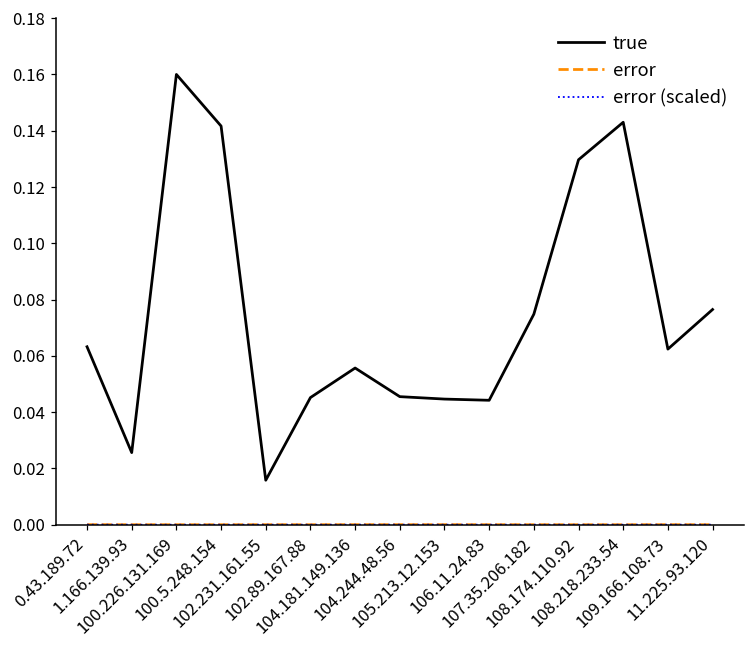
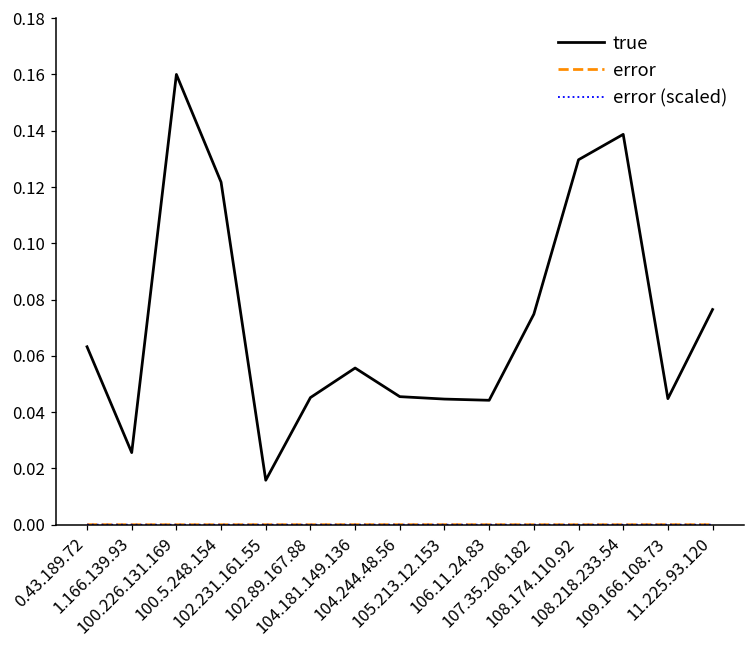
  {
    "true": {
      "0.43.189.72": 0.063,
      "1.166.139.93": 0.026,
      "100.226.131.169": 0.160,
-     "100.5.248.154": 0.142,
+     "100.5.248.154": 0.122,
      "102.231.161.55": 0.016,
      "102.89.167.88": 0.045,
      "104.181.149.136": 0.056,
      "104.244.48.56": 0.046,
      "105.213.12.153": 0.045,
      "106.11.24.83": 0.044,
      "107.35.206.182": 0.075,
      "108.174.110.92": 0.130,
-     "108.218.233.54": 0.143,
-     "109.166.108.73": 0.062,
+     "108.218.233.54": 0.139,
+     "109.166.108.73": 0.045,
      "11.225.93.120": 0.076
    },
    "error (scaled)": {
      "0.43.189.72": 0.000,
      "1.166.139.93": 0.000,
      "100.226.131.169": 0.000,
      "100.5.248.154": 0.000,
      "102.231.161.55": 0.000,
      "102.89.167.88": 0.000,
      "104.181.149.136": 0.000,
      "104.244.48.56": 0.000,
      "105.213.12.153": 0.000,
      "106.11.24.83": 0.000,
      "107.35.206.182": 0.000,
      "108.174.110.92": 0.000,
      "108.218.233.54": 0.000,
      "109.166.108.73": 0.000,
      "11.225.93.120": 0.000
    }
  }
